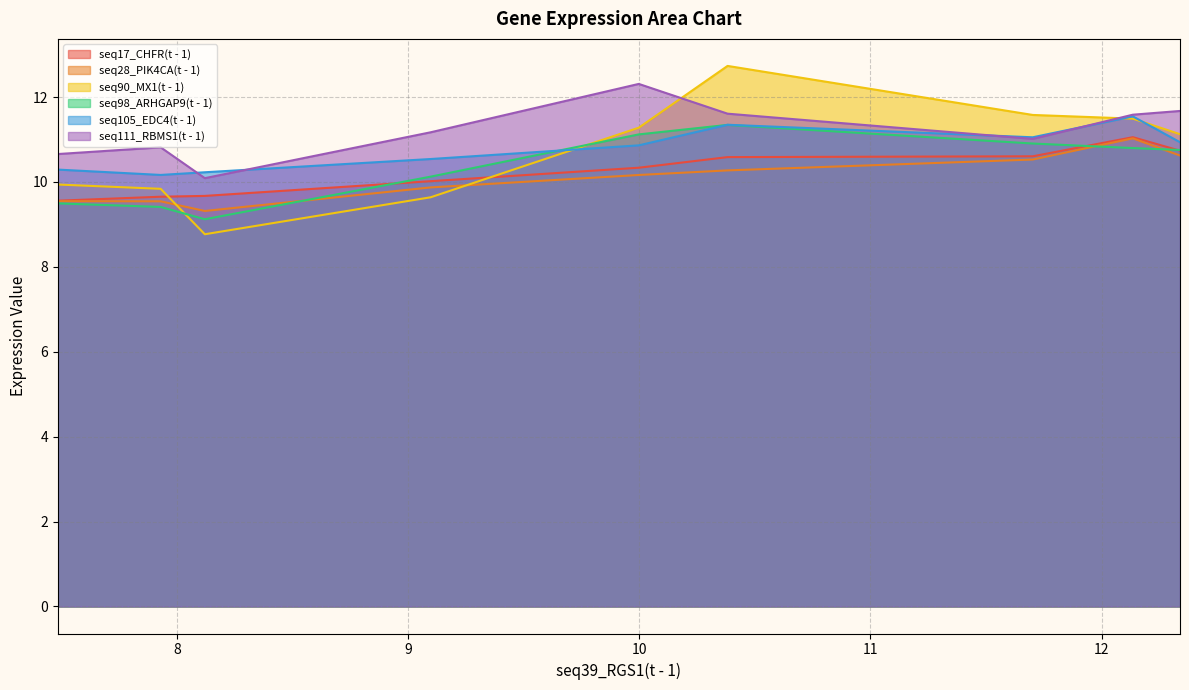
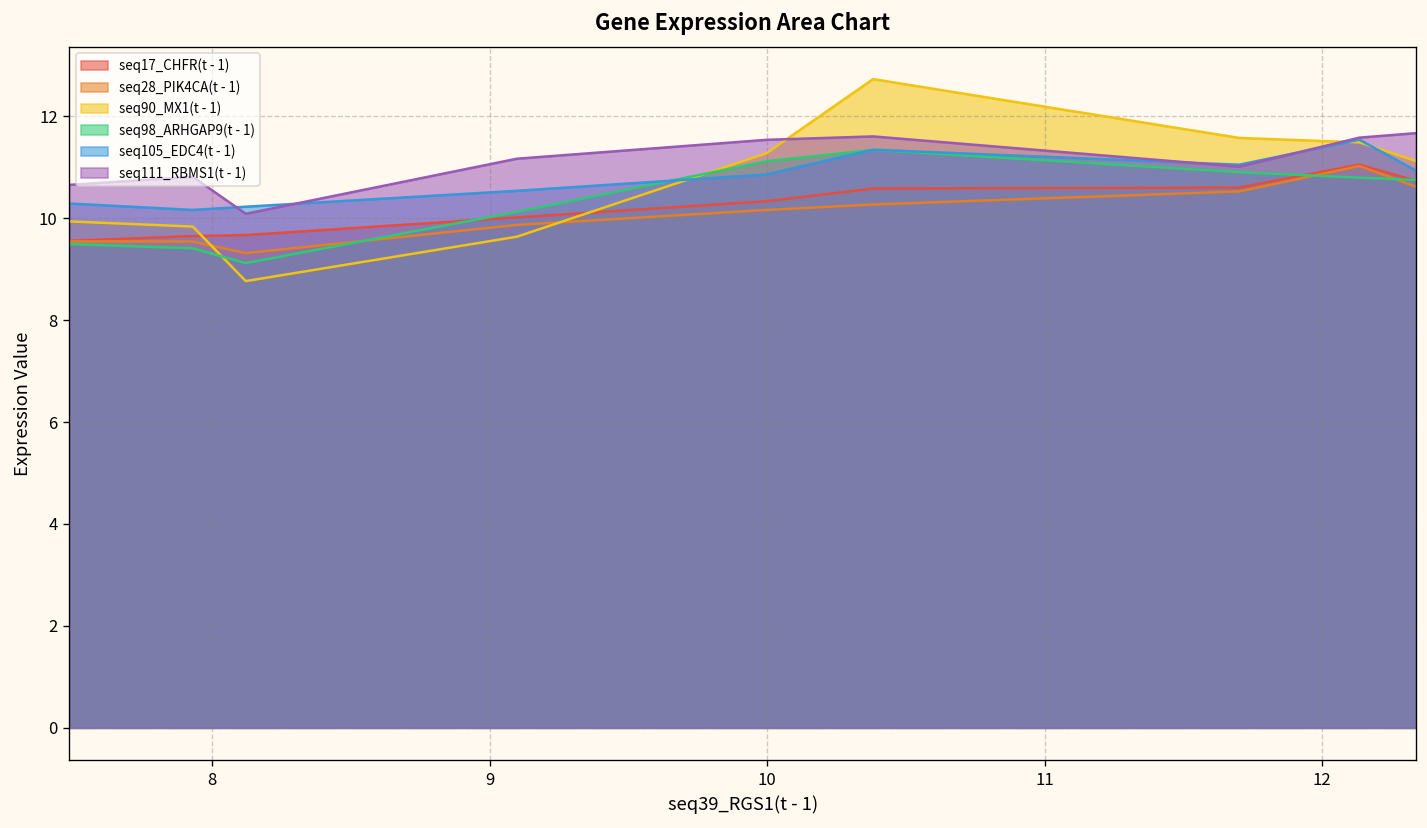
  {
    "seq90_MX1(t - 1)": {
      "10": 11.3
    },
    "seq98_ARHGAP9(t - 1)": {
      "10": 11.1
    },
    "seq105_EDC4(t - 1)": {
      "10": 10.9
    },
    "seq111_RBMS1(t - 1)": {
-     "10": 12.3
+     "10": 11.5
    }
  }
